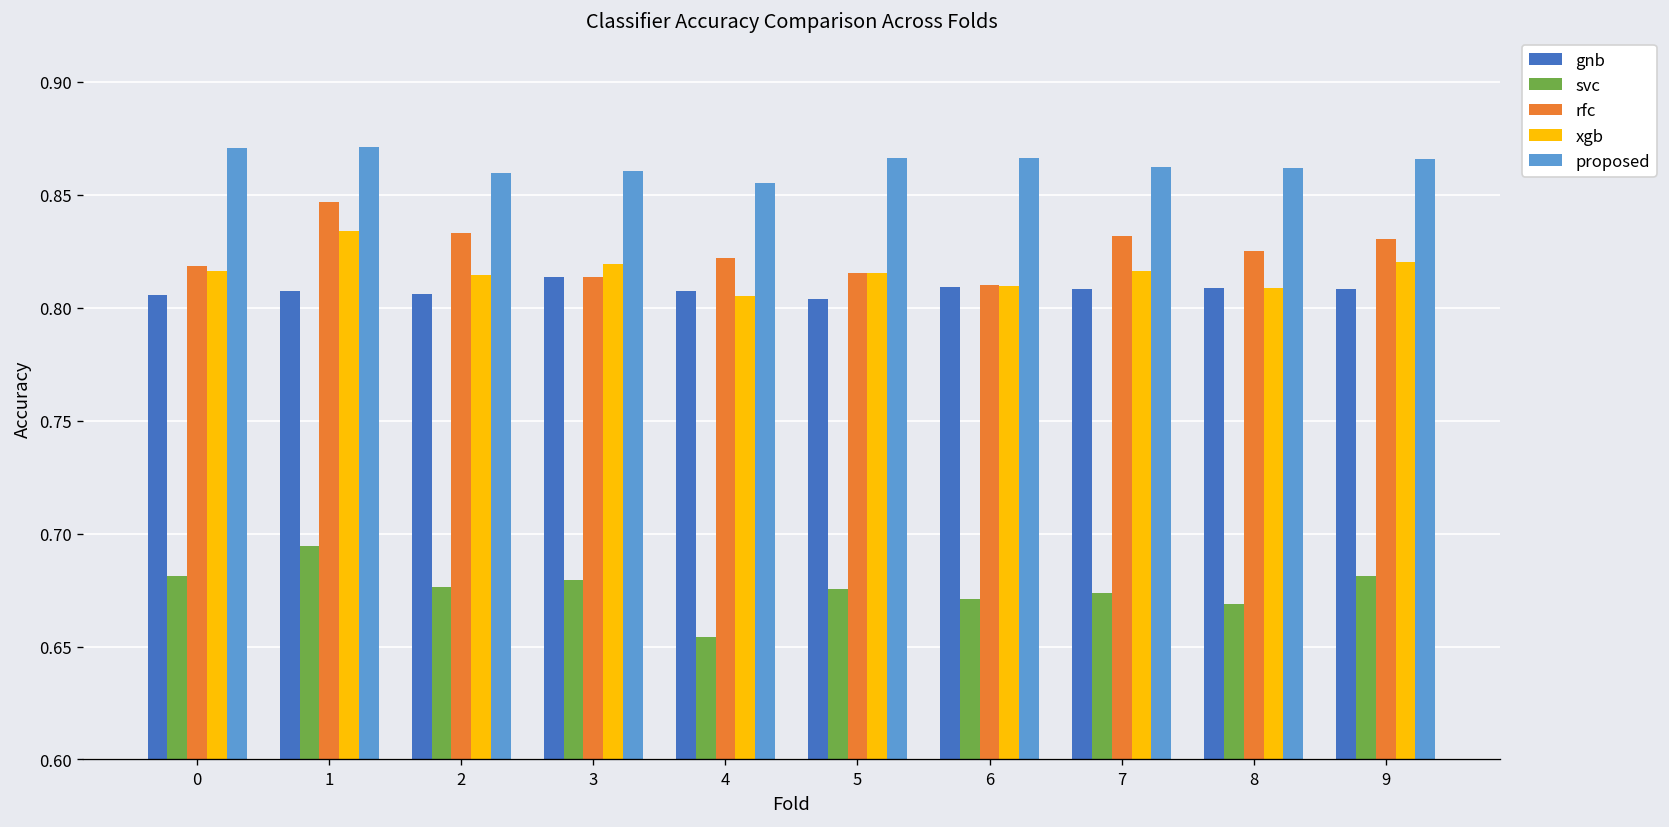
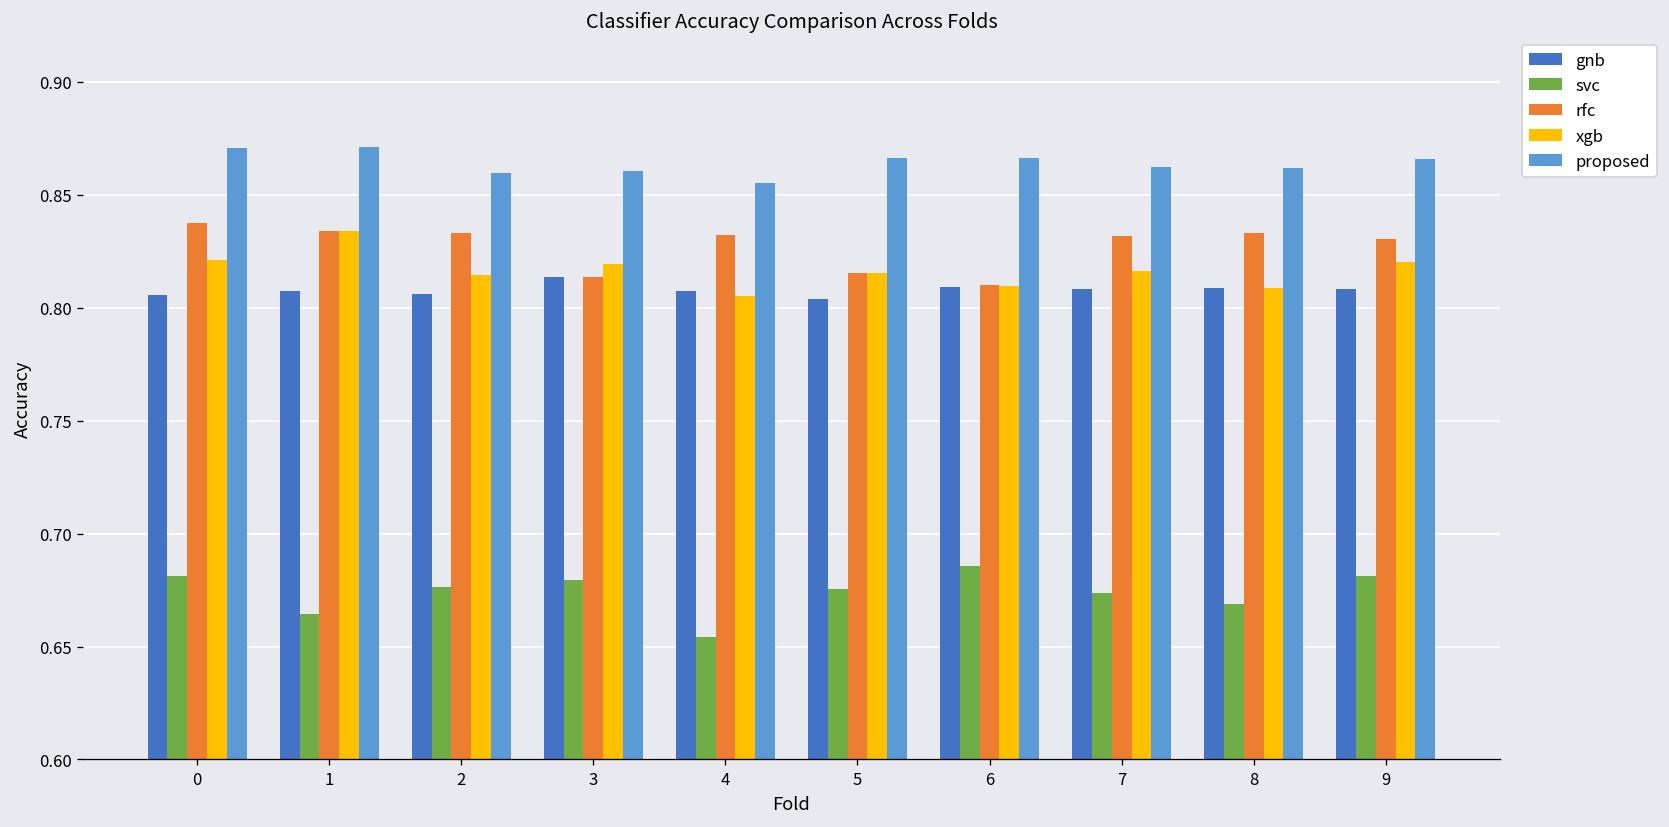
  {
    "svc": {
      "0": 0.681,
-     "1": 0.694,
+     "1": 0.665,
      "2": 0.676,
      "3": 0.679,
      "4": 0.654,
      "5": 0.676,
-     "6": 0.671,
+     "6": 0.685,
      "7": 0.674,
      "8": 0.669,
      "9": 0.681
    },
    "rfc": {
-     "0": 0.818,
-     "1": 0.847,
+     "0": 0.838,
+     "1": 0.834,
      "2": 0.833,
      "3": 0.814,
-     "4": 0.822,
+     "4": 0.832,
      "5": 0.815,
      "6": 0.810,
      "7": 0.832,
-     "8": 0.825,
+     "8": 0.833,
      "9": 0.831
    },
    "xgb": {
-     "0": 0.816,
+     "0": 0.821,
      "1": 0.834,
      "2": 0.814,
      "3": 0.819,
      "4": 0.805,
      "5": 0.815,
      "6": 0.809,
      "7": 0.816,
      "8": 0.809,
      "9": 0.820
    }
  }
